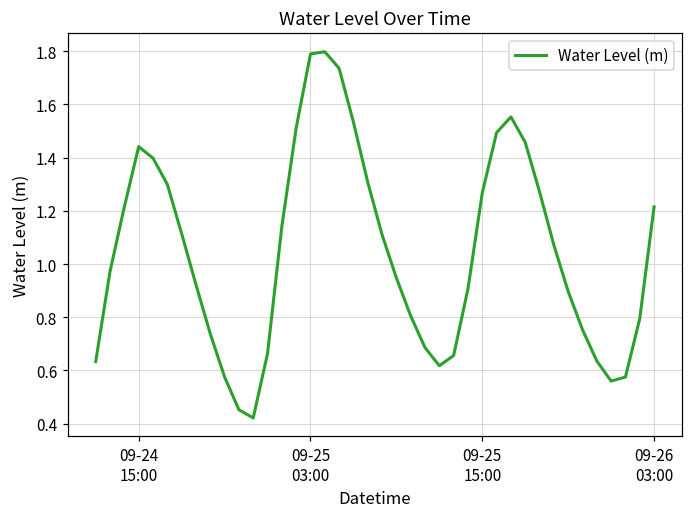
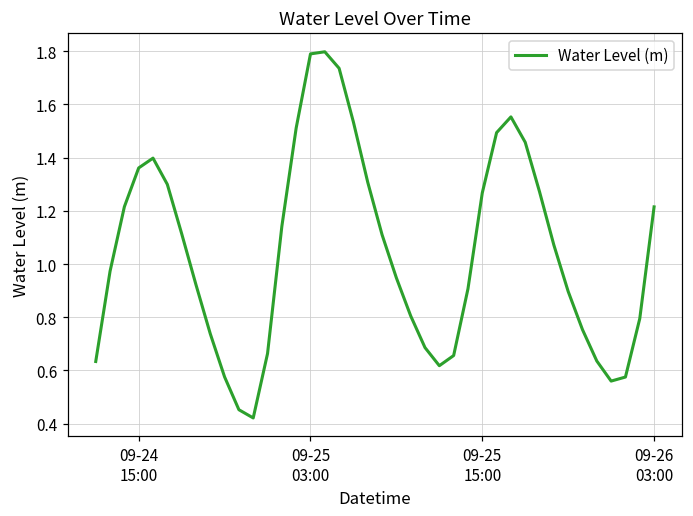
  {
-   "09-24 15:00": 1.44,
+   "09-24 15:00": 1.36,
    "09-25 03:00": 1.79,
    "09-25 15:00": 1.27,
    "09-26 03:00": 1.22
  }
